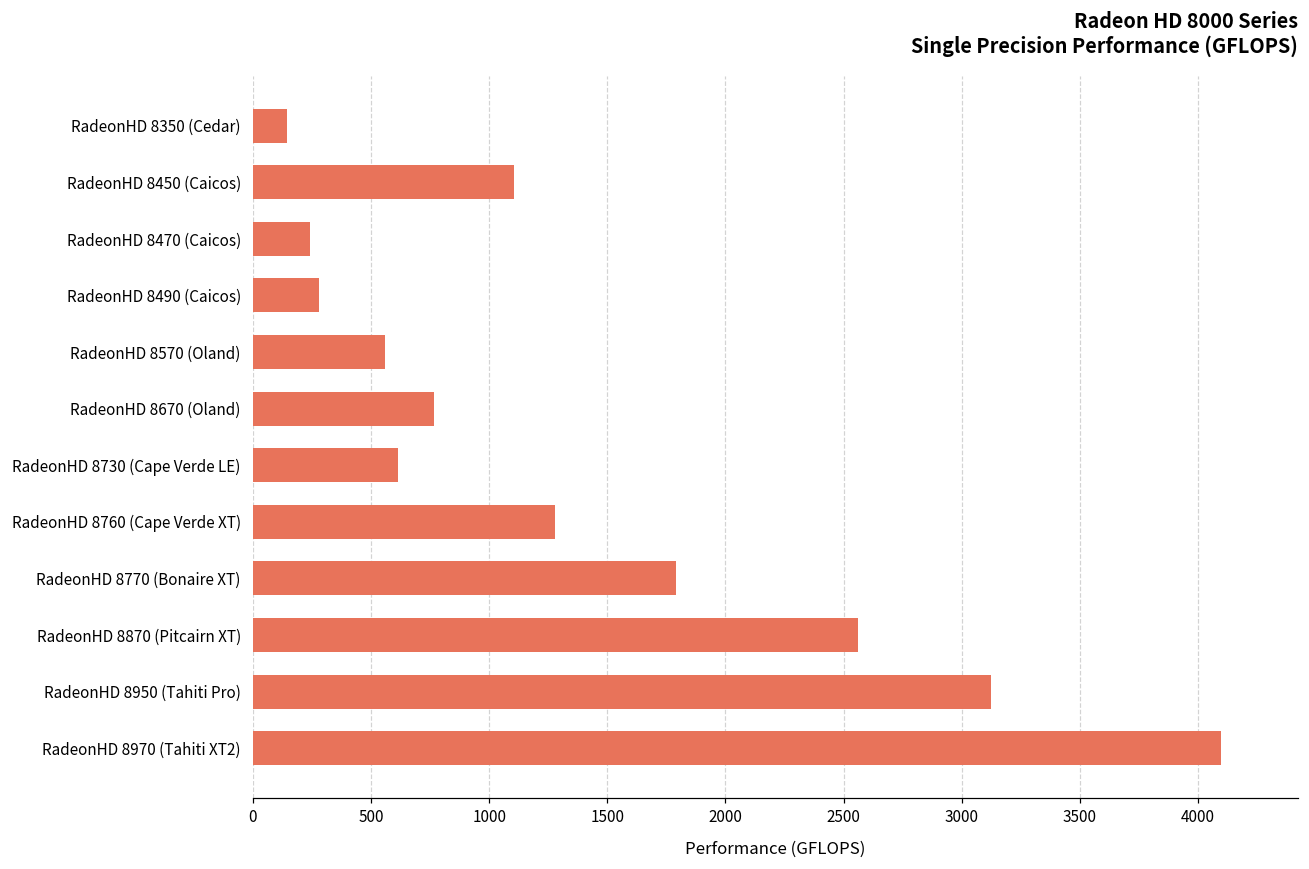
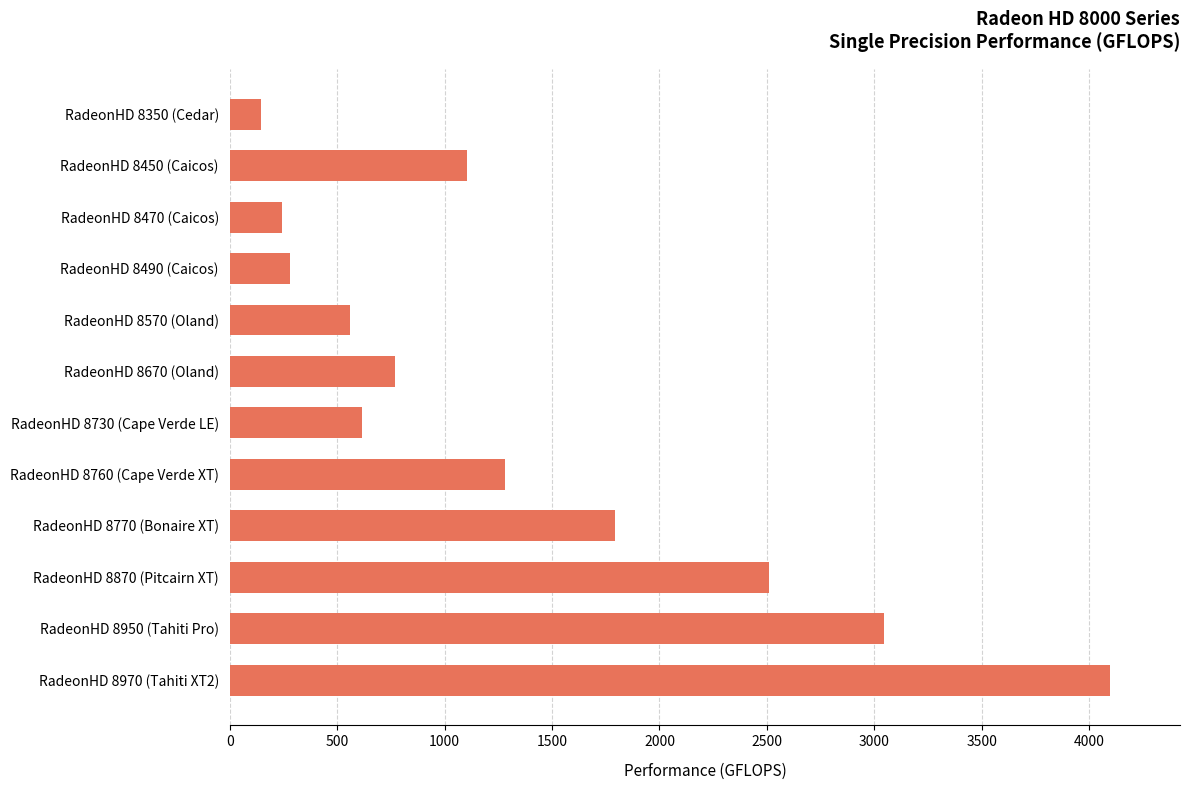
  {
    "RadeonHD 8350 (Cedar)": 140,
    "RadeonHD 8450 (Caicos)": 1110,
    "RadeonHD 8470 (Caicos)": 240,
    "RadeonHD 8490 (Caicos)": 280,
    "RadeonHD 8570 (Oland)": 560,
    "RadeonHD 8670 (Oland)": 770,
    "RadeonHD 8730 (Cape Verde LE)": 610,
    "RadeonHD 8760 (Cape Verde XT)": 1280,
    "RadeonHD 8770 (Bonaire XT)": 1790,
-   "RadeonHD 8870 (Pitcairn XT)": 2560,
-   "RadeonHD 8950 (Tahiti Pro)": 3130,
+   "RadeonHD 8870 (Pitcairn XT)": 2510,
+   "RadeonHD 8950 (Tahiti Pro)": 3050,
    "RadeonHD 8970 (Tahiti XT2)": 4100
  }
